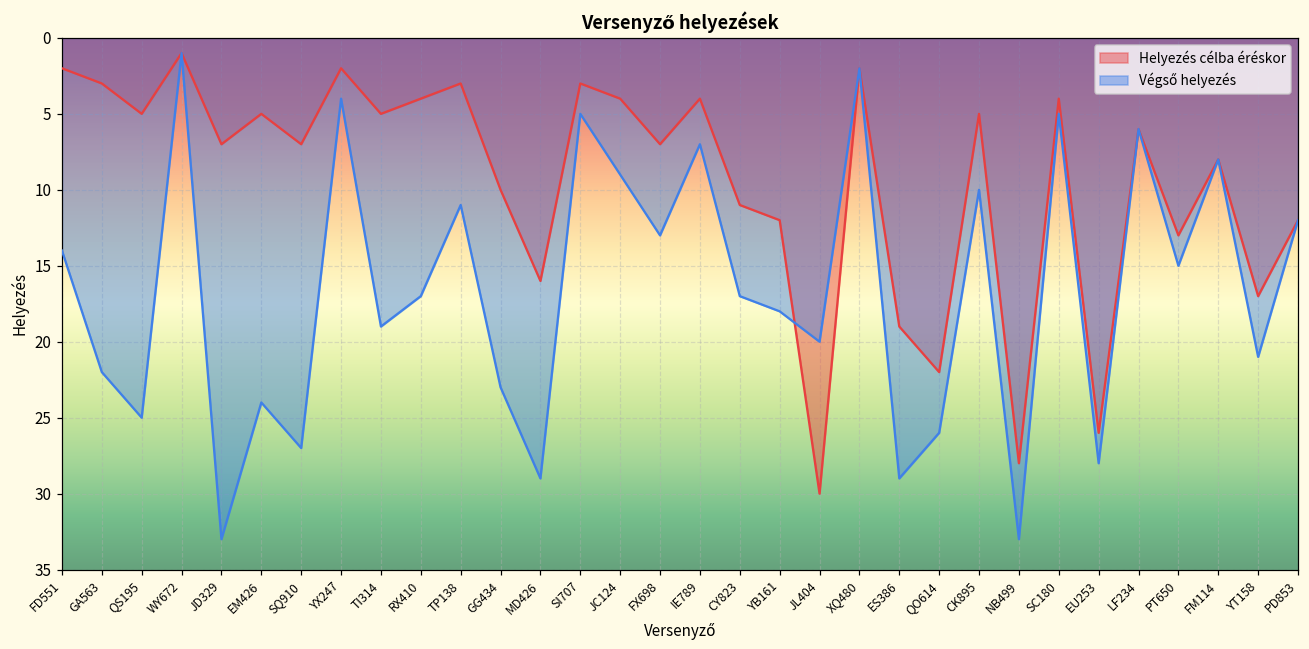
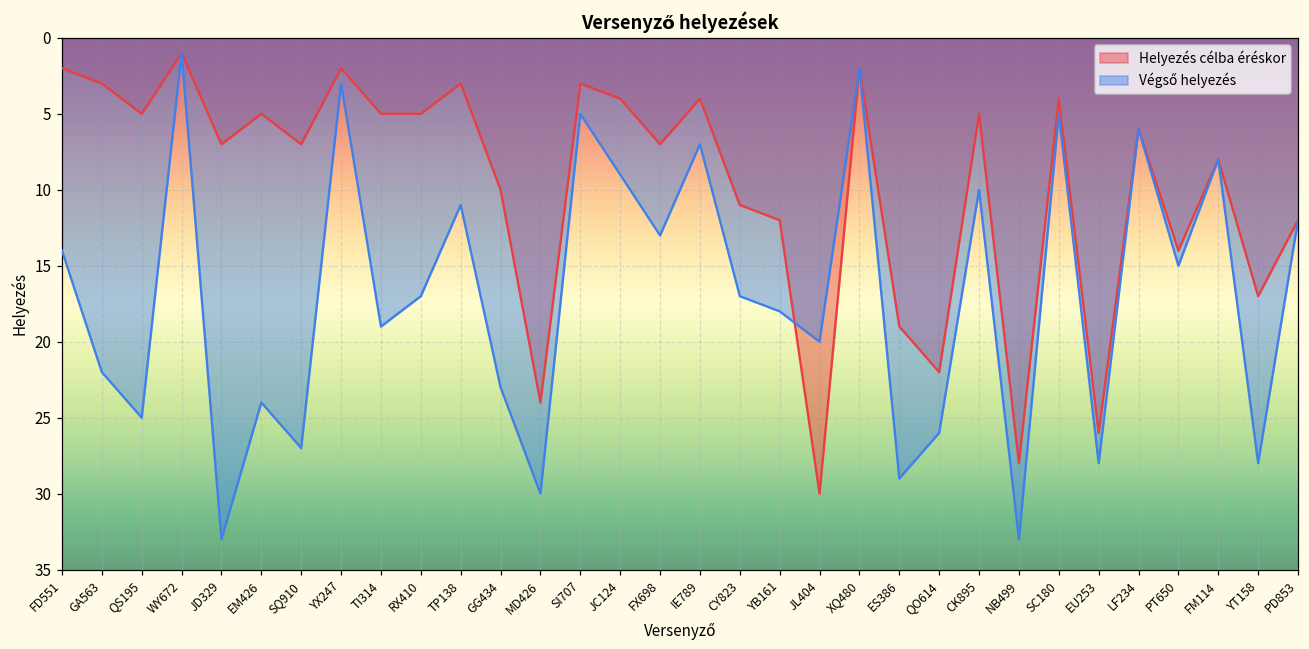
  {
    "Helyezés célba éréskor": {
      "FD551": 2,
      "GA563": 3,
      "QS195": 5,
      "JD329": 7,
      "EM426": 5,
      "SQ910": 7,
      "YX247": 2,
      "TI314": 5,
-     "RX410": 4,
+     "RX410": 5,
      "TP138": 3,
      "GG434": 10,
-     "MD426": 16,
+     "MD426": 24,
      "SI707": 3,
      "JC124": 4,
      "FX698": 7,
      "IE789": 4,
      "CY823": 11,
      "YB161": 12,
      "JL404": 30,
      "ES386": 19,
      "QO614": 22,
      "CK895": 5,
      "NB499": 28,
      "SC180": 4,
      "EU253": 26,
-     "PT650": 13,
+     "PT650": 14,
      "YT158": 17
    },
    "Végső helyezés": {
      "FD551": 14,
      "GA563": 22,
      "QS195": 25,
      "JD329": 33,
      "EM426": 24,
      "SQ910": 27,
-     "YX247": 4,
+     "YX247": 3,
      "TI314": 19,
      "RX410": 17,
      "TP138": 11,
      "GG434": 23,
-     "MD426": 29,
+     "MD426": 30,
      "SI707": 5,
      "JC124": 9,
      "FX698": 13,
      "IE789": 7,
      "CY823": 17,
      "YB161": 18,
      "JL404": 20,
      "ES386": 29,
      "QO614": 26,
      "CK895": 10,
      "NB499": 33,
      "SC180": 5,
      "EU253": 28,
      "PT650": 15,
-     "YT158": 21
+     "YT158": 28
    }
  }
